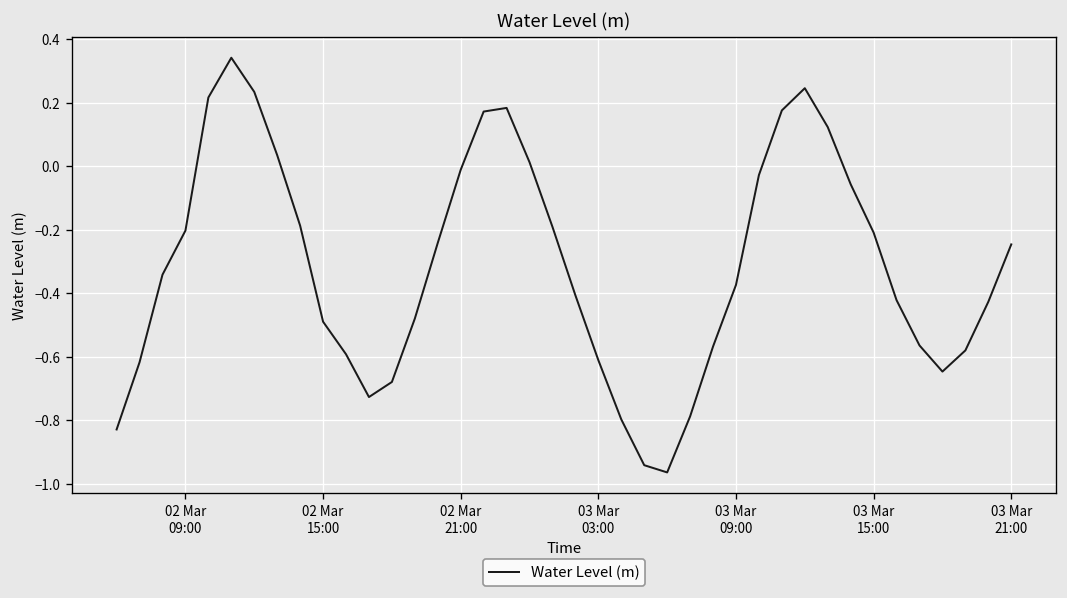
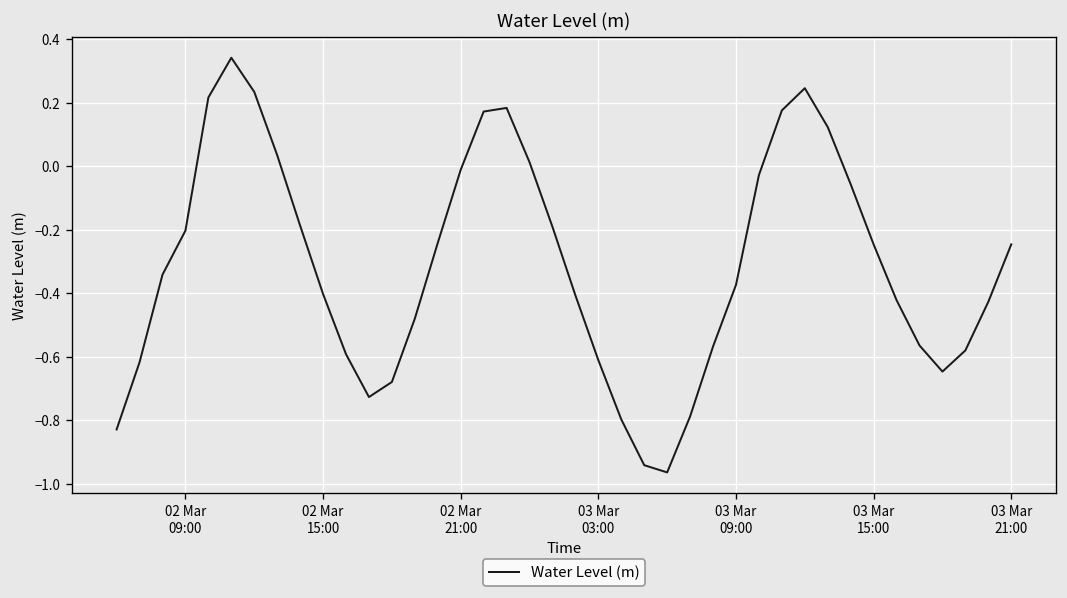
  {
    "02 Mar 09:00": -0.20,
-   "02 Mar 15:00": -0.49,
+   "02 Mar 15:00": -0.40,
    "02 Mar 21:00": -0.01,
    "03 Mar 03:00": -0.61,
    "03 Mar 09:00": -0.37,
-   "03 Mar 15:00": -0.21,
+   "03 Mar 15:00": -0.25,
    "03 Mar 21:00": -0.25
  }
